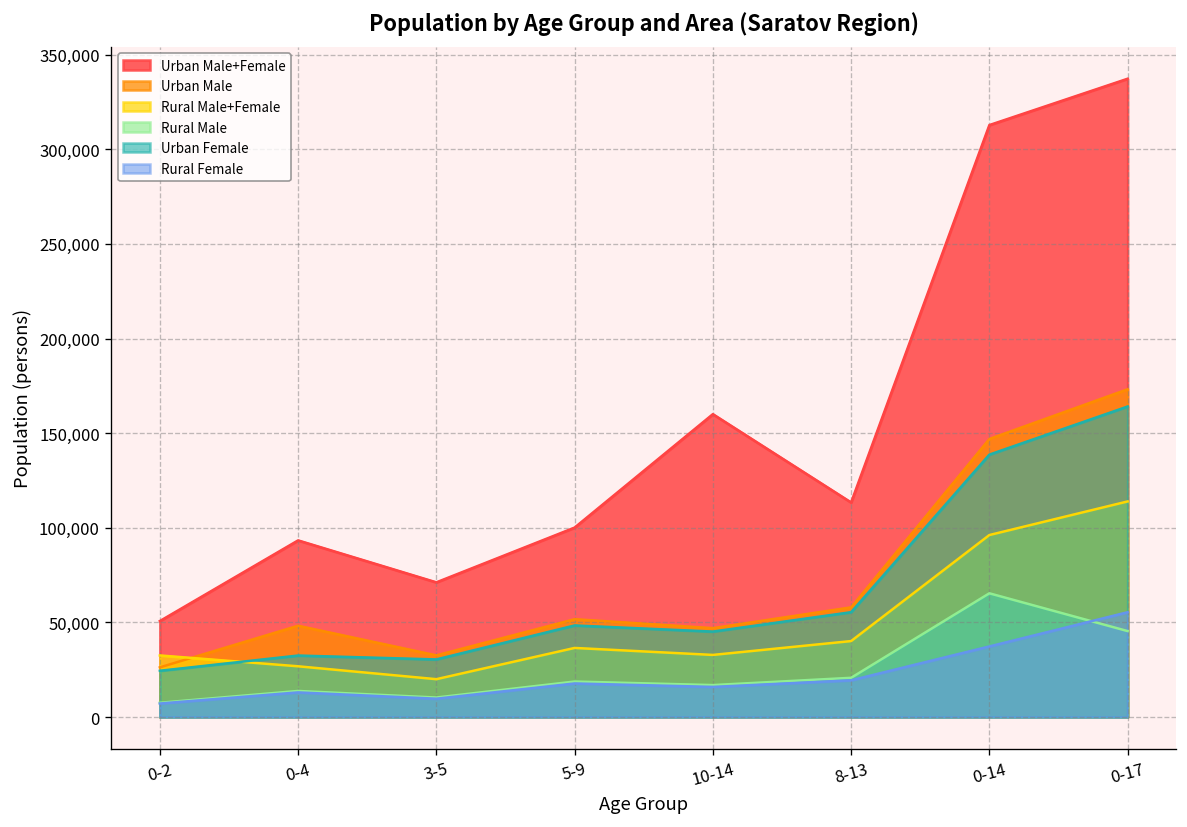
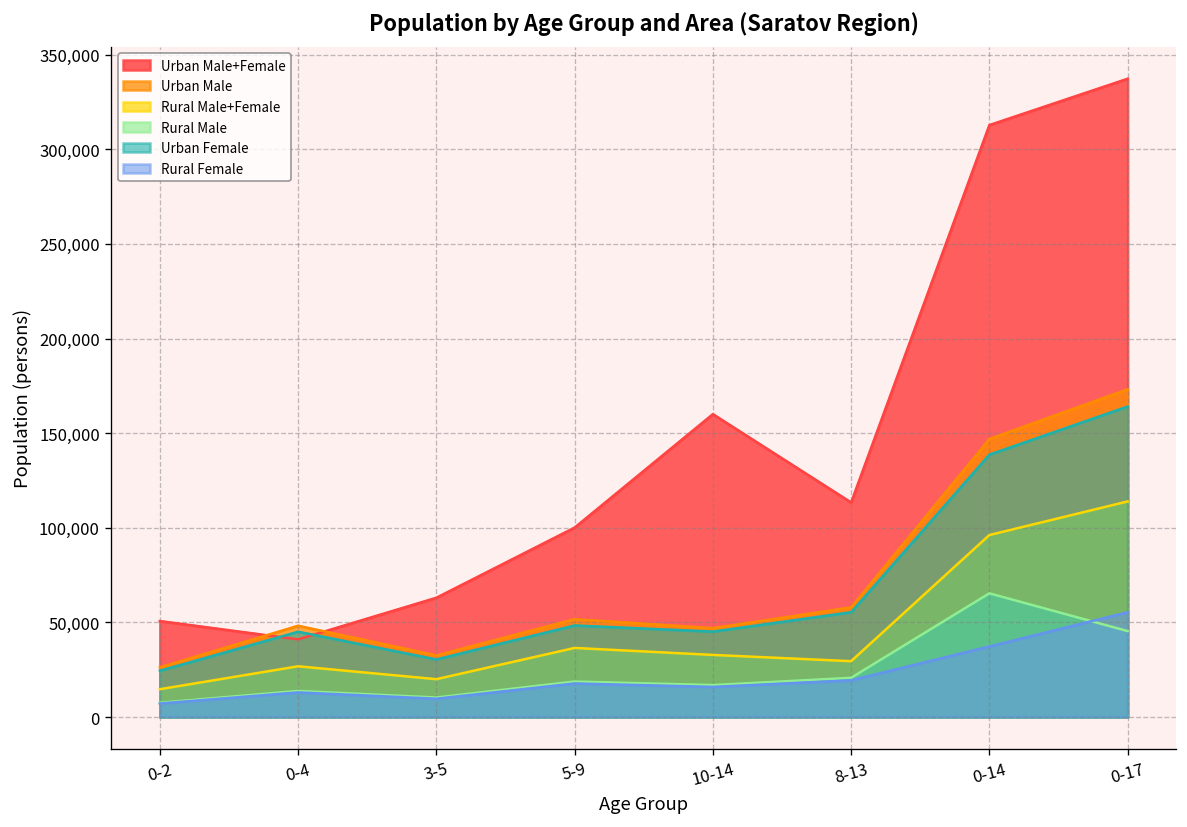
  {
    "Urban Male+Female": {
      "0-2": "51,000",
-     "0-4": "93,000",
-     "3-5": "71,000",
+     "0-4": "41,000",
+     "3-5": "63,000",
      "5-9": "100,000",
      "10-14": "160,000",
      "8-13": "113,000",
      "0-14": "313,000",
      "0-17": "337,000"
    },
    "Urban Male": {
      "0-2": "26,000",
      "0-4": "48,000",
      "3-5": "33,000",
      "5-9": "52,000",
      "10-14": "47,000",
      "8-13": "58,000",
      "0-14": "147,000",
      "0-17": "173,000"
    },
    "Rural Male+Female": {
-     "0-2": "33,000",
+     "0-2": "15,000",
      "0-4": "27,000",
      "3-5": "20,000",
      "5-9": "37,000",
      "10-14": "33,000",
-     "8-13": "40,000",
+     "8-13": "30,000",
      "0-14": "96,000",
      "0-17": "114,000"
    },
    "Rural Male": {
      "0-14": "65,000",
      "0-17": "45,000"
    },
    "Urban Female": {
      "0-2": "24,000",
-     "0-4": "33,000",
+     "0-4": "45,000",
      "3-5": "30,000",
      "5-9": "48,000",
      "10-14": "45,000",
      "8-13": "55,000",
      "0-14": "139,000",
      "0-17": "164,000"
    },
    "Rural Female": {
      "0-14": "37,000",
      "0-17": "55,000"
    }
  }
